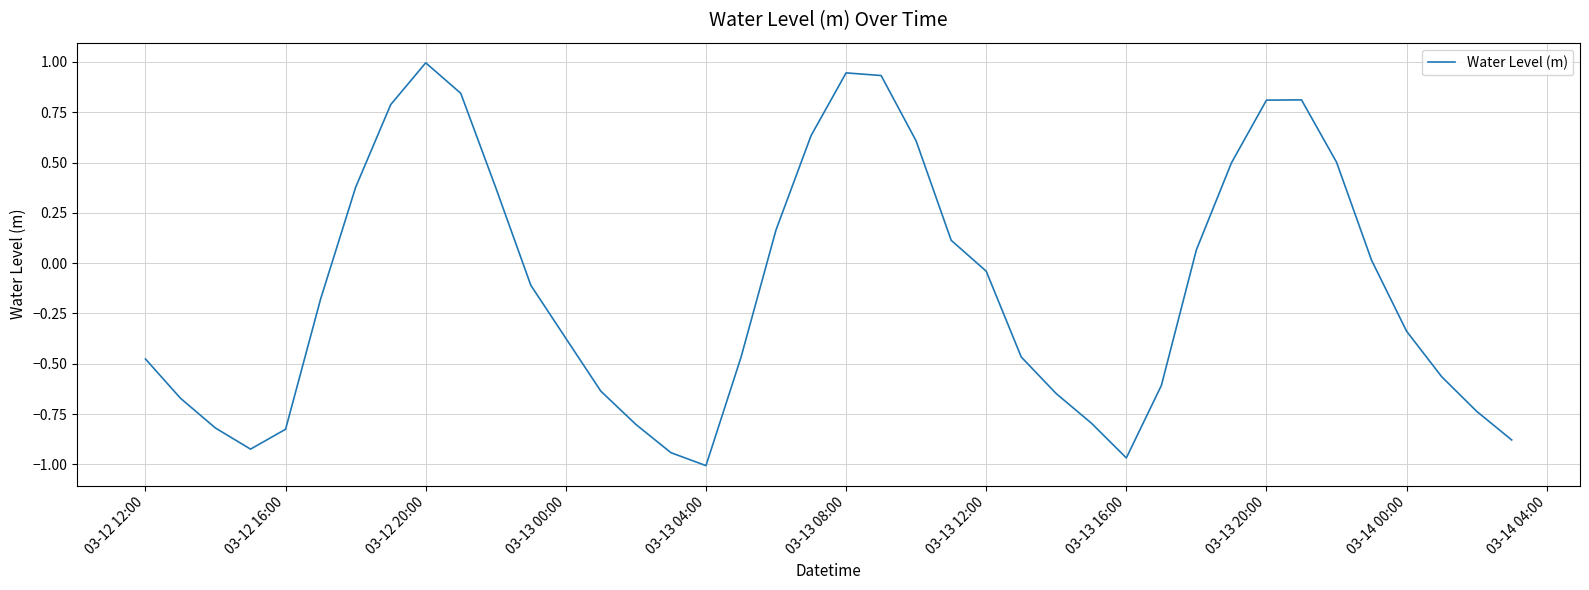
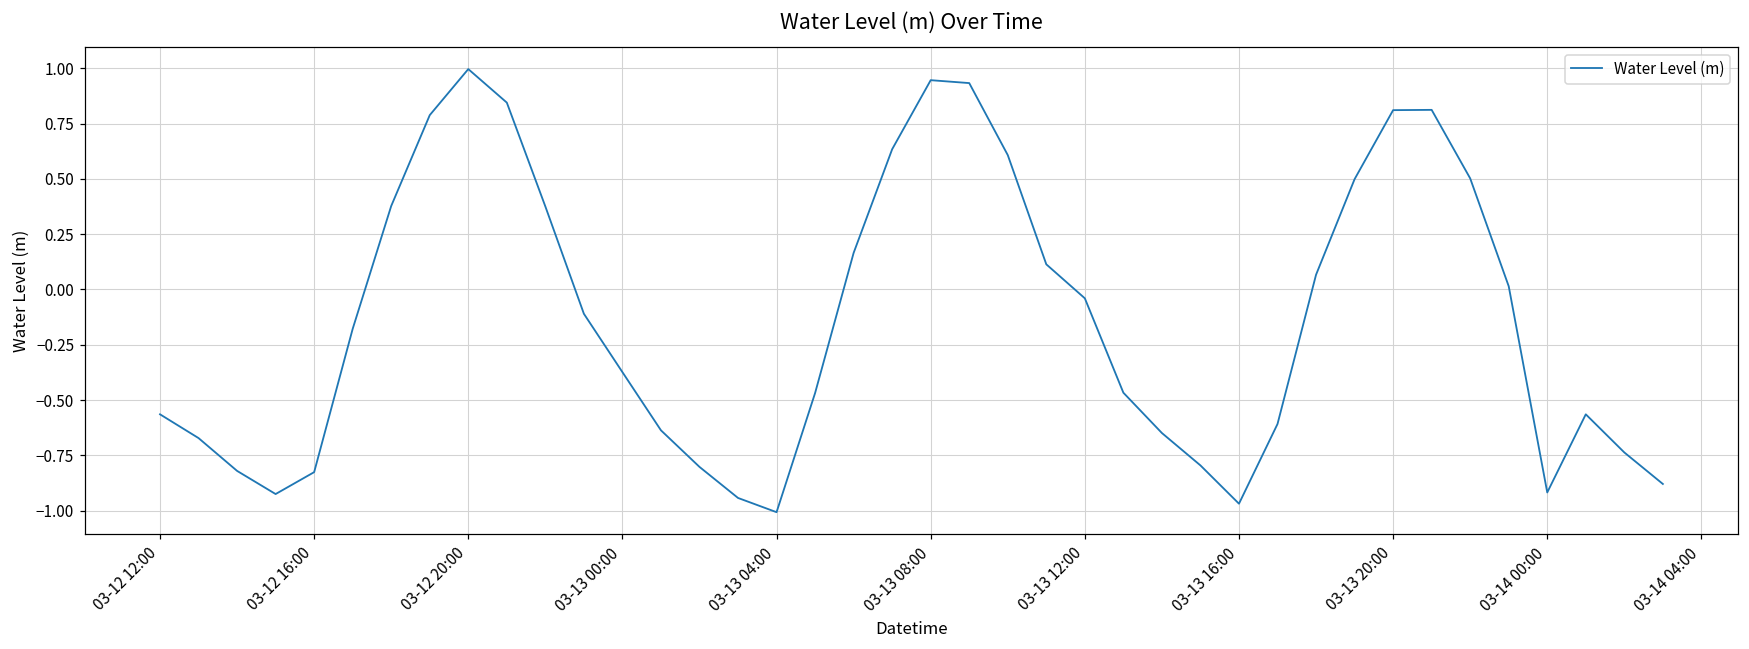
  {
-   "03-12 12:00": -0.48,
+   "03-12 12:00": -0.56,
    "03-12 16:00": -0.83,
    "03-12 20:00": 1.00,
    "03-13 00:00": -0.37,
    "03-13 04:00": -1.01,
    "03-13 08:00": 0.95,
    "03-13 12:00": -0.04,
    "03-13 16:00": -0.97,
    "03-13 20:00": 0.81,
-   "03-14 00:00": -0.34
+   "03-14 00:00": -0.92
  }
